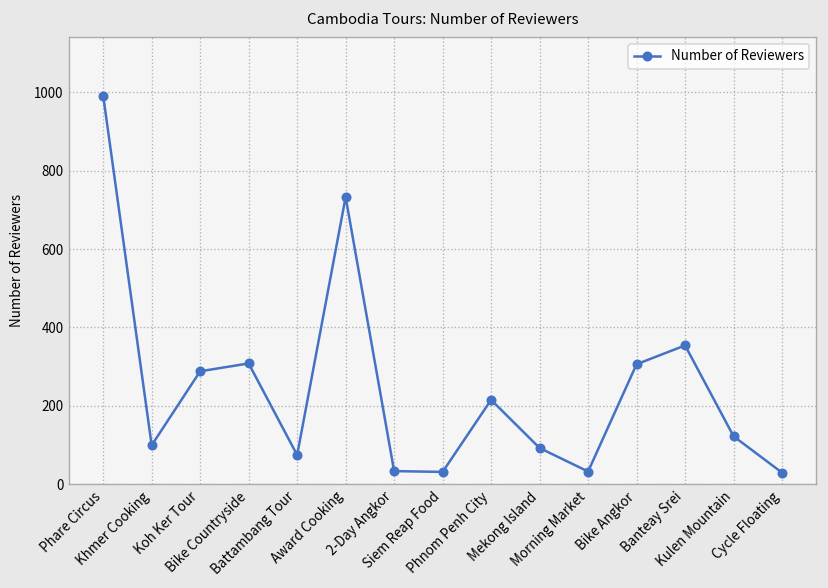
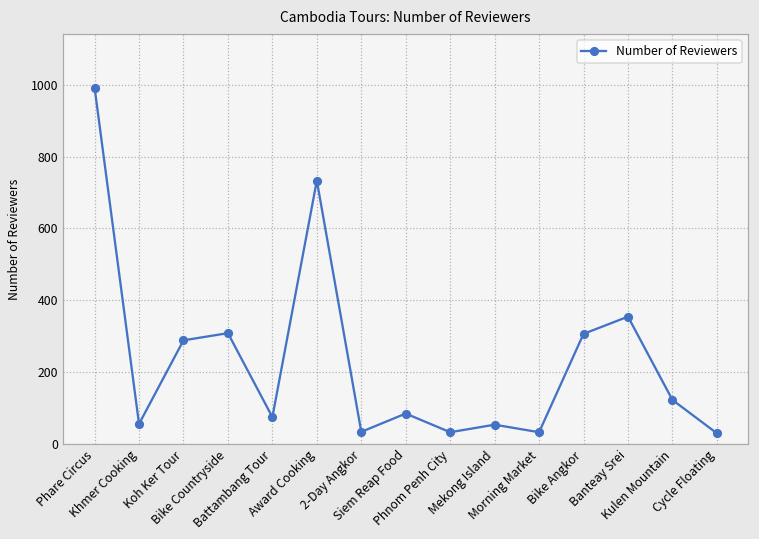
  {
    "Phare Circus": 990,
-   "Khmer Cooking": 100,
+   "Khmer Cooking": 60,
    "Koh Ker Tour": 290,
    "Bike Countryside": 310,
    "Battambang Tour": 70,
    "Award Cooking": 730,
    "2-Day Angkor": 30,
-   "Siem Reap Food": 30,
-   "Phnom Penh City": 220,
-   "Mekong Island": 90,
+   "Siem Reap Food": 80,
+   "Phnom Penh City": 30,
+   "Mekong Island": 50,
    "Morning Market": 30,
    "Bike Angkor": 310,
    "Banteay Srei": 350,
    "Kulen Mountain": 120,
    "Cycle Floating": 30
  }
